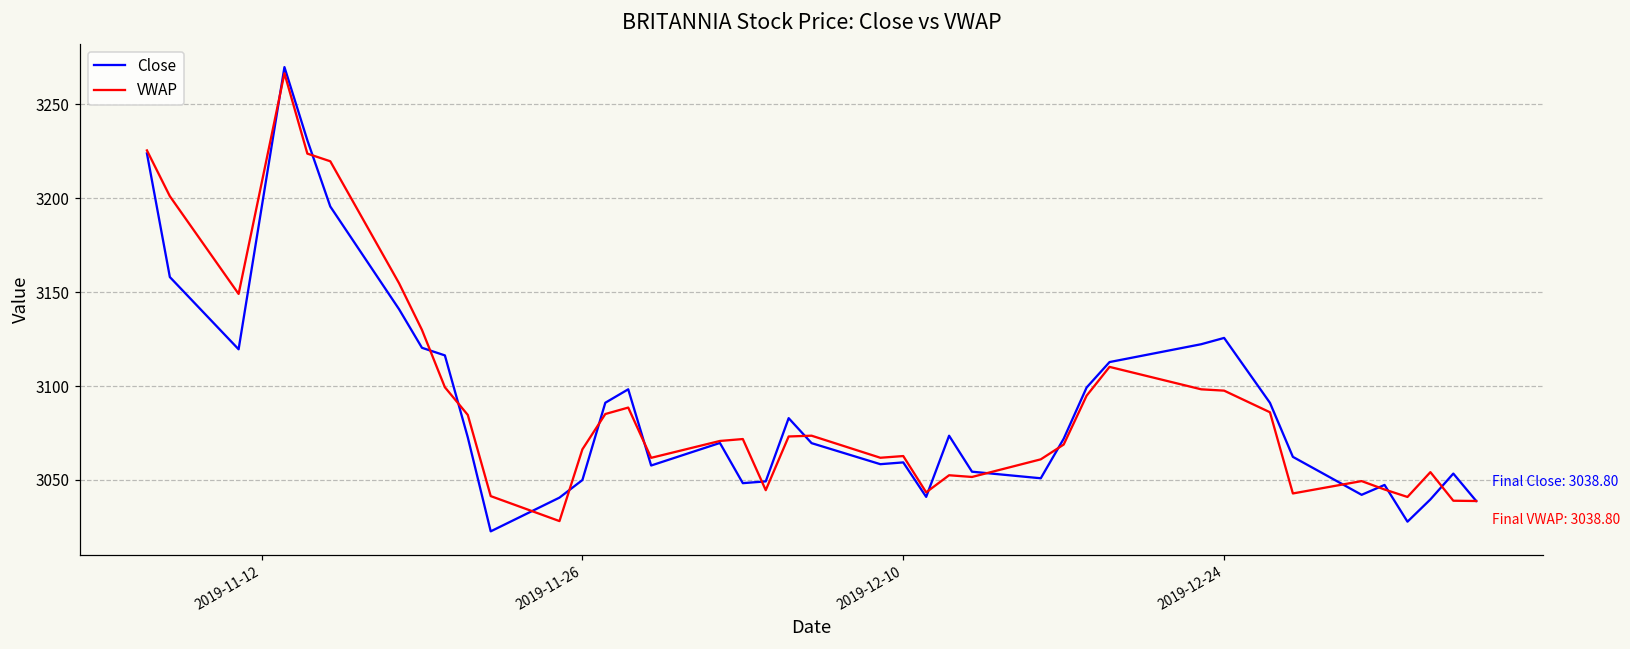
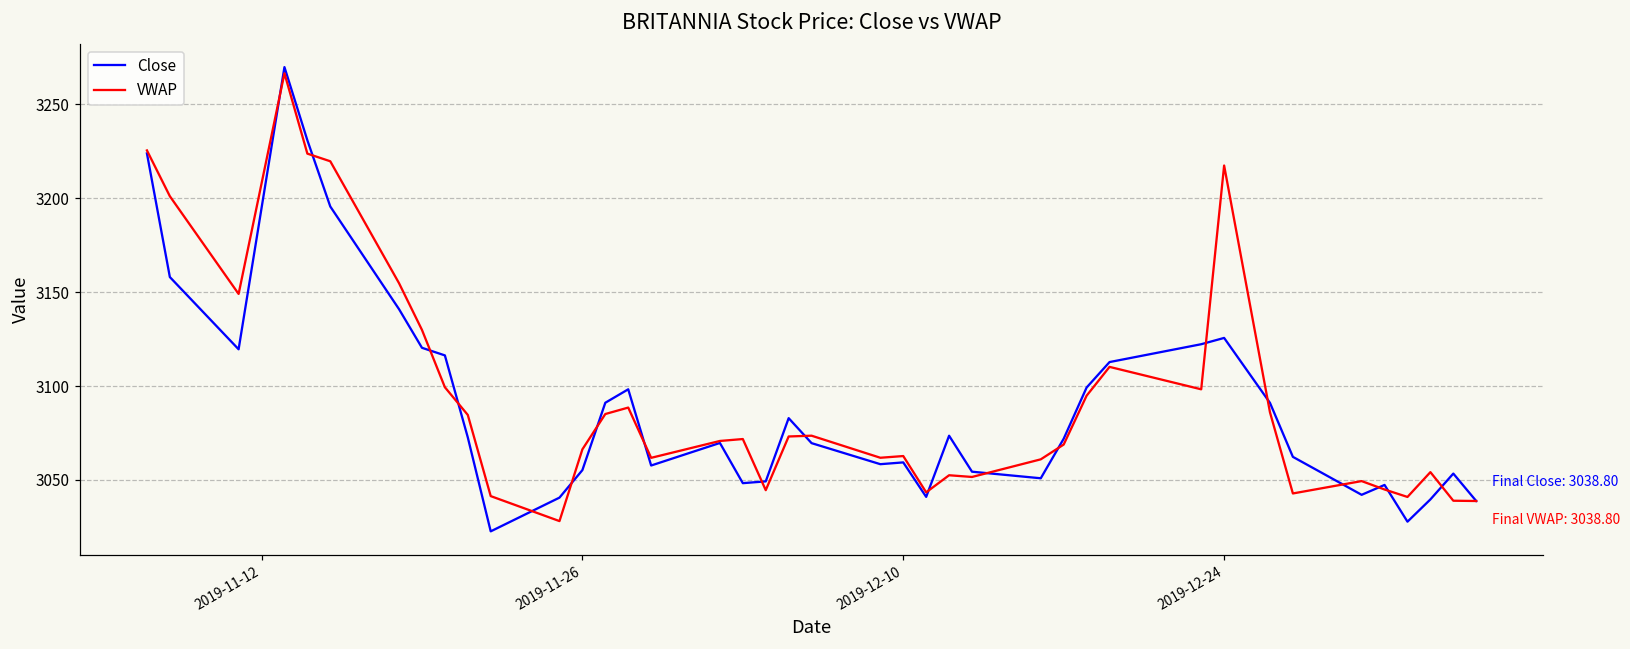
  {
    "Close": {
-     "2019-11-26": 3050,
+     "2019-11-26": 3055,
      "2019-12-10": 3059,
      "2019-12-24": 3126
    },
    "VWAP": {
      "2019-11-26": 3066,
      "2019-12-10": 3063,
-     "2019-12-24": 3098
+     "2019-12-24": 3217
    }
  }
